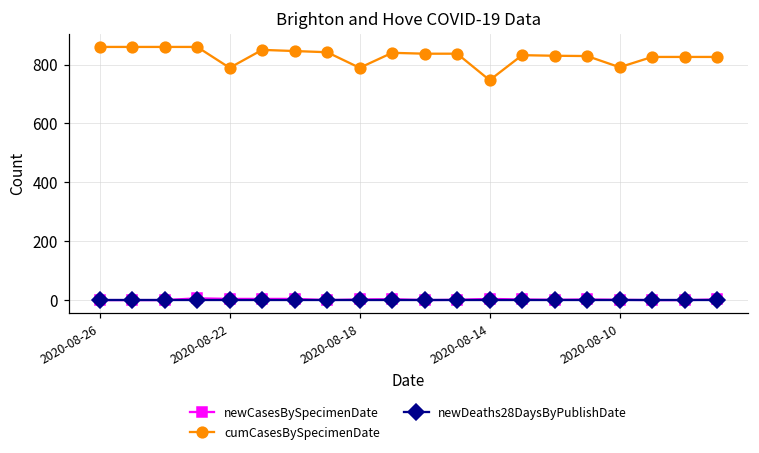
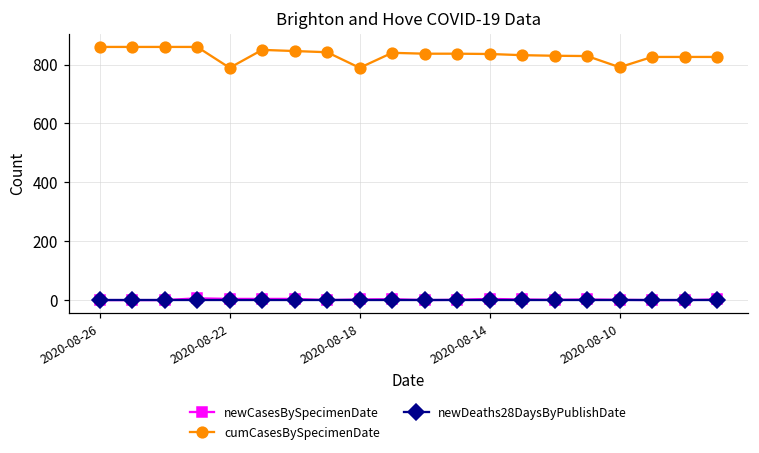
  {
    "cumCasesBySpecimenDate": {
      "2020-08-26": 860,
      "2020-08-22": 790,
      "2020-08-18": 790,
-     "2020-08-14": 750,
+     "2020-08-14": 840,
      "2020-08-10": 790
    }
  }
